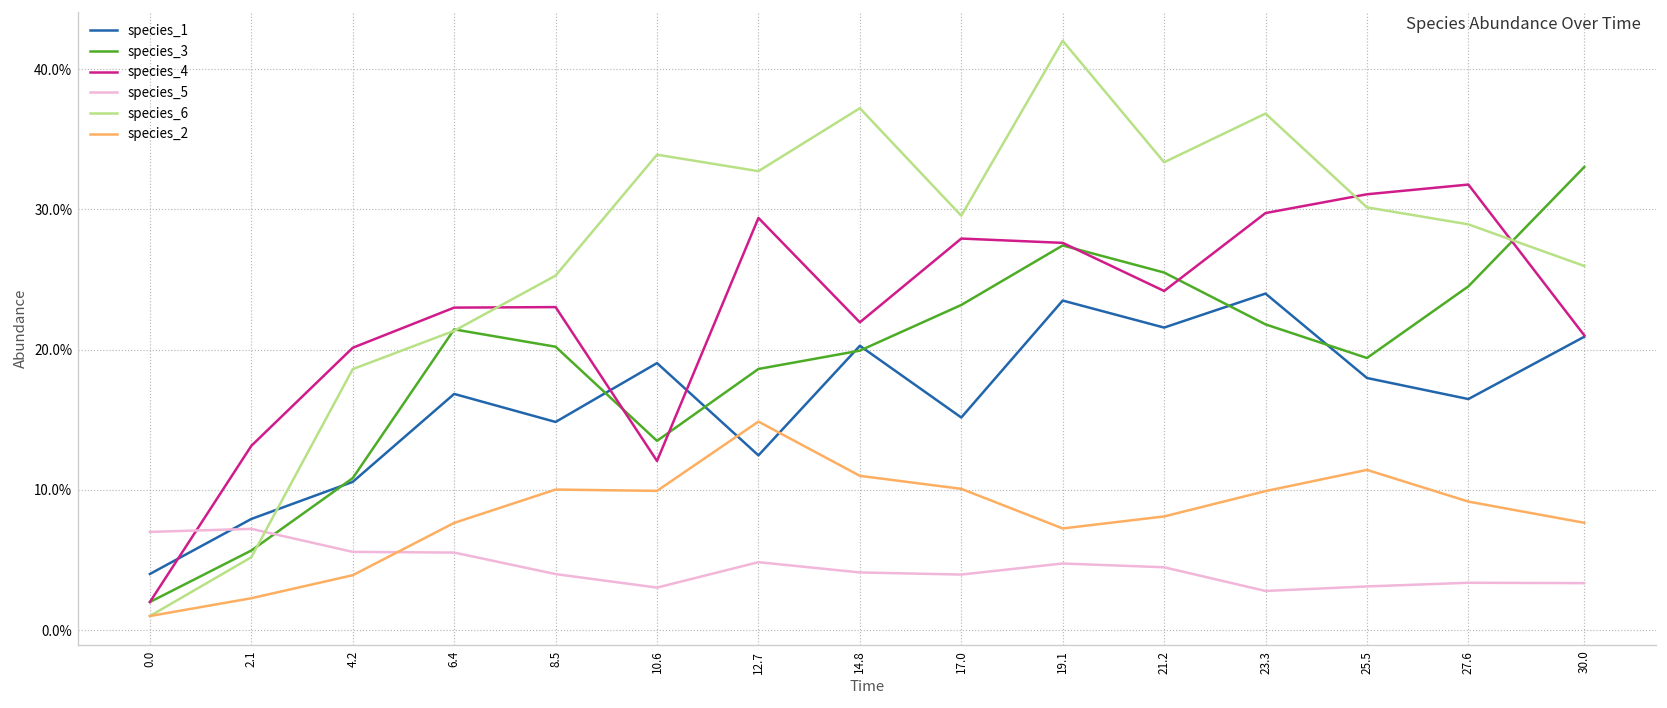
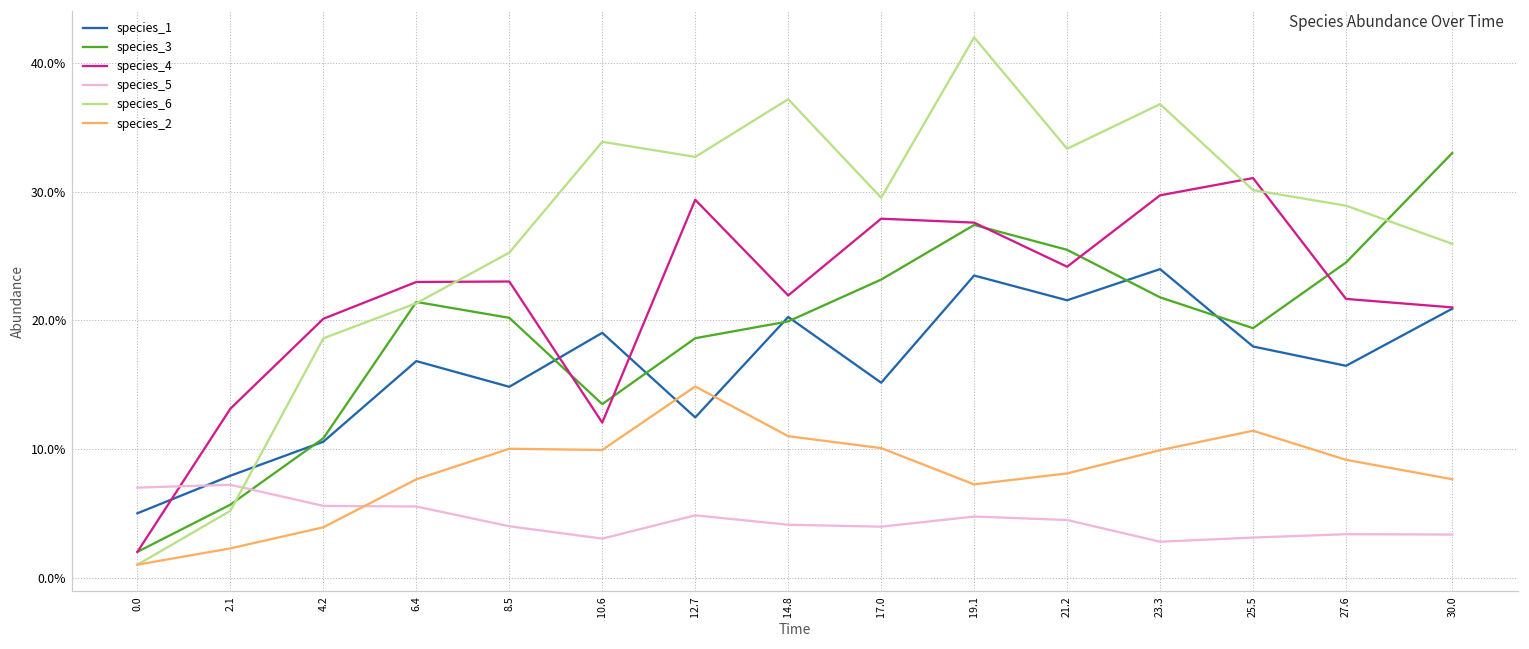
  {
    "species_1": {
-     "0.0": "4.0%",
+     "0.0": "5.0%",
      "2.1": "7.9%",
      "4.2": "10.6%",
      "6.4": "16.8%",
      "8.5": "14.8%",
      "10.6": "19.0%",
      "12.7": "12.5%",
      "14.8": "20.3%",
      "17.0": "15.2%",
      "19.1": "23.5%",
      "21.2": "21.6%",
      "23.3": "24.0%",
      "25.5": "18.0%",
      "27.6": "16.5%"
    },
    "species_3": {
      "2.1": "5.7%",
      "4.2": "10.8%",
      "8.5": "20.2%",
      "10.6": "13.5%",
      "12.7": "18.6%",
      "14.8": "19.9%",
      "17.0": "23.2%",
      "21.2": "25.5%",
      "23.3": "21.8%",
      "25.5": "19.4%",
      "27.6": "24.5%",
      "30.0": "33.0%"
    },
    "species_4": {
      "2.1": "13.1%",
      "4.2": "20.1%",
      "6.4": "23.0%",
      "8.5": "23.0%",
      "10.6": "12.1%",
      "12.7": "29.4%",
      "14.8": "21.9%",
      "17.0": "27.9%",
      "21.2": "24.2%",
      "23.3": "29.7%",
      "25.5": "31.1%",
-     "27.6": "31.8%"
+     "27.6": "21.7%"
    },
    "species_5": {
      "0.0": "7.0%",
      "2.1": "7.2%",
      "4.2": "5.6%",
      "6.4": "5.5%",
      "8.5": "4.0%",
      "10.6": "3.0%",
      "12.7": "4.8%",
      "14.8": "4.1%",
      "17.0": "4.0%",
      "19.1": "4.7%",
      "21.2": "4.5%",
      "23.3": "2.8%",
      "25.5": "3.1%",
      "27.6": "3.4%",
      "30.0": "3.3%"
    },
    "species_6": {
      "2.1": "5.2%",
      "4.2": "18.6%",
      "8.5": "25.3%",
      "10.6": "33.9%",
      "12.7": "32.7%",
      "14.8": "37.2%",
      "17.0": "29.5%",
      "19.1": "42.0%",
      "21.2": "33.4%",
      "23.3": "36.8%",
      "25.5": "30.1%",
      "27.6": "28.9%",
      "30.0": "26.0%"
    },
    "species_2": {
      "2.1": "2.3%",
      "4.2": "3.9%",
      "6.4": "7.6%",
      "8.5": "10.0%",
      "10.6": "9.9%",
      "12.7": "14.9%",
      "14.8": "11.0%",
      "17.0": "10.1%",
      "19.1": "7.2%",
      "21.2": "8.1%",
      "23.3": "9.9%",
      "25.5": "11.4%",
      "27.6": "9.2%",
      "30.0": "7.6%"
    }
  }
